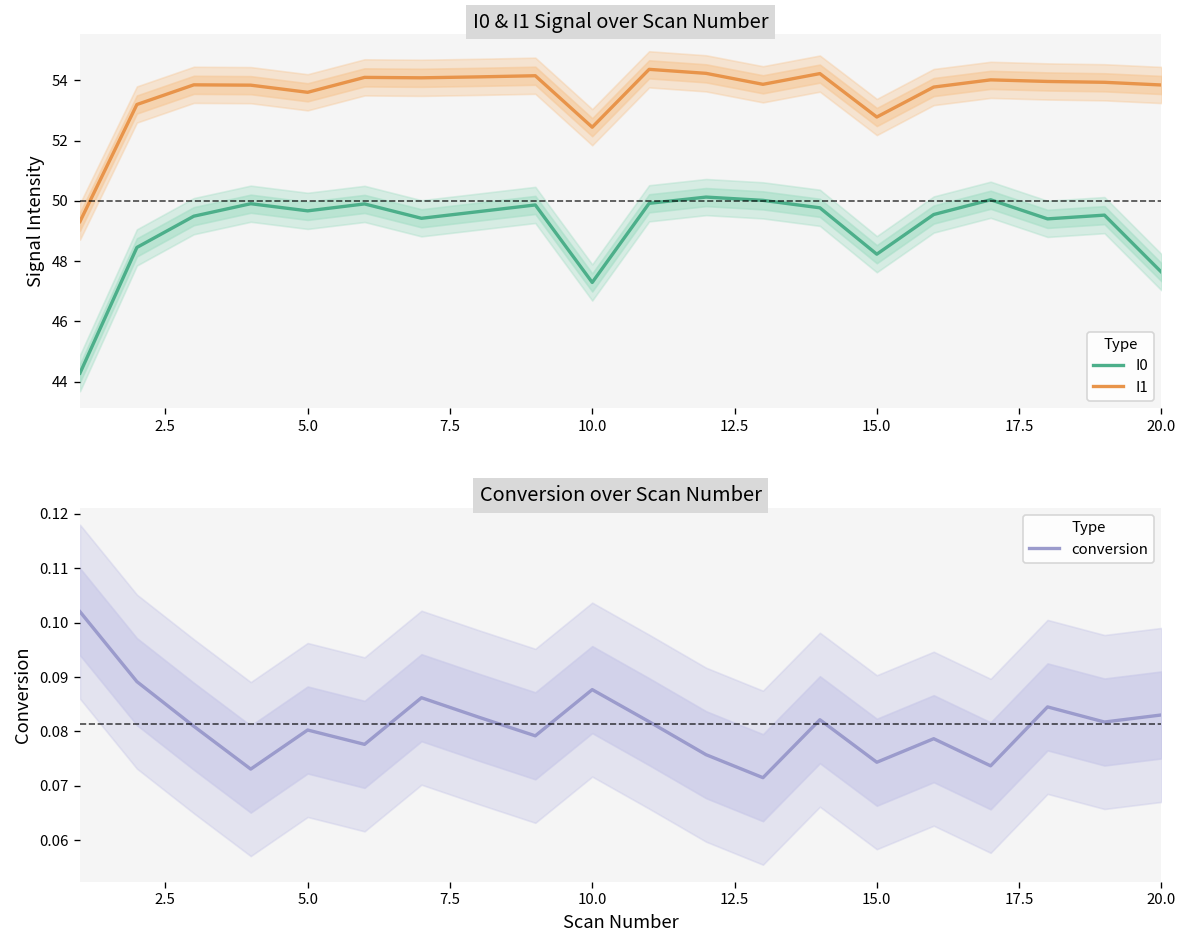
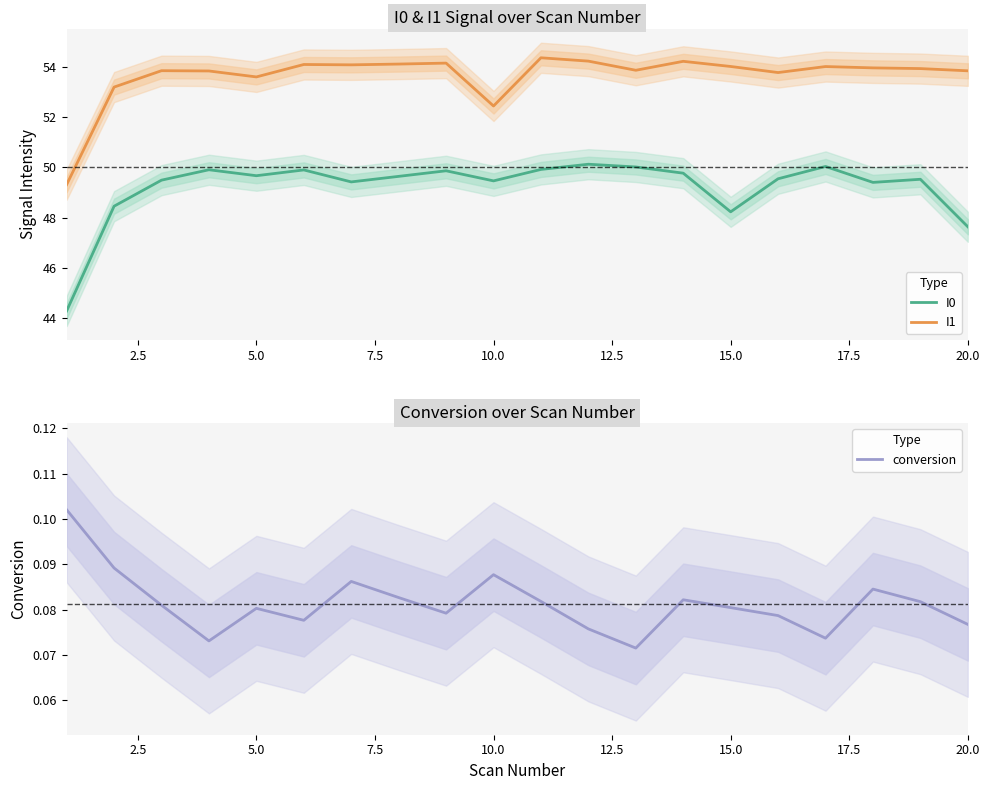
  {
    "I0 & I1 Signal over Scan Number": {
      "I0": {
        "5.0": 49.7,
-       "10.0": 47.3,
+       "10.0": 49.5,
        "15.0": 48.2,
        "20.0": 47.6
      },
      "I1": {
        "5.0": 53.6,
        "10.0": 52.4,
-       "15.0": 52.8,
+       "15.0": 54.0,
        "20.0": 53.8
      }
    },
    "Conversion over Scan Number": {
      "conversion": {
        "5.0": 0.080,
        "10.0": 0.088,
-       "15.0": 0.074,
-       "20.0": 0.083
+       "15.0": 0.080,
+       "20.0": 0.077
      }
    }
  }
